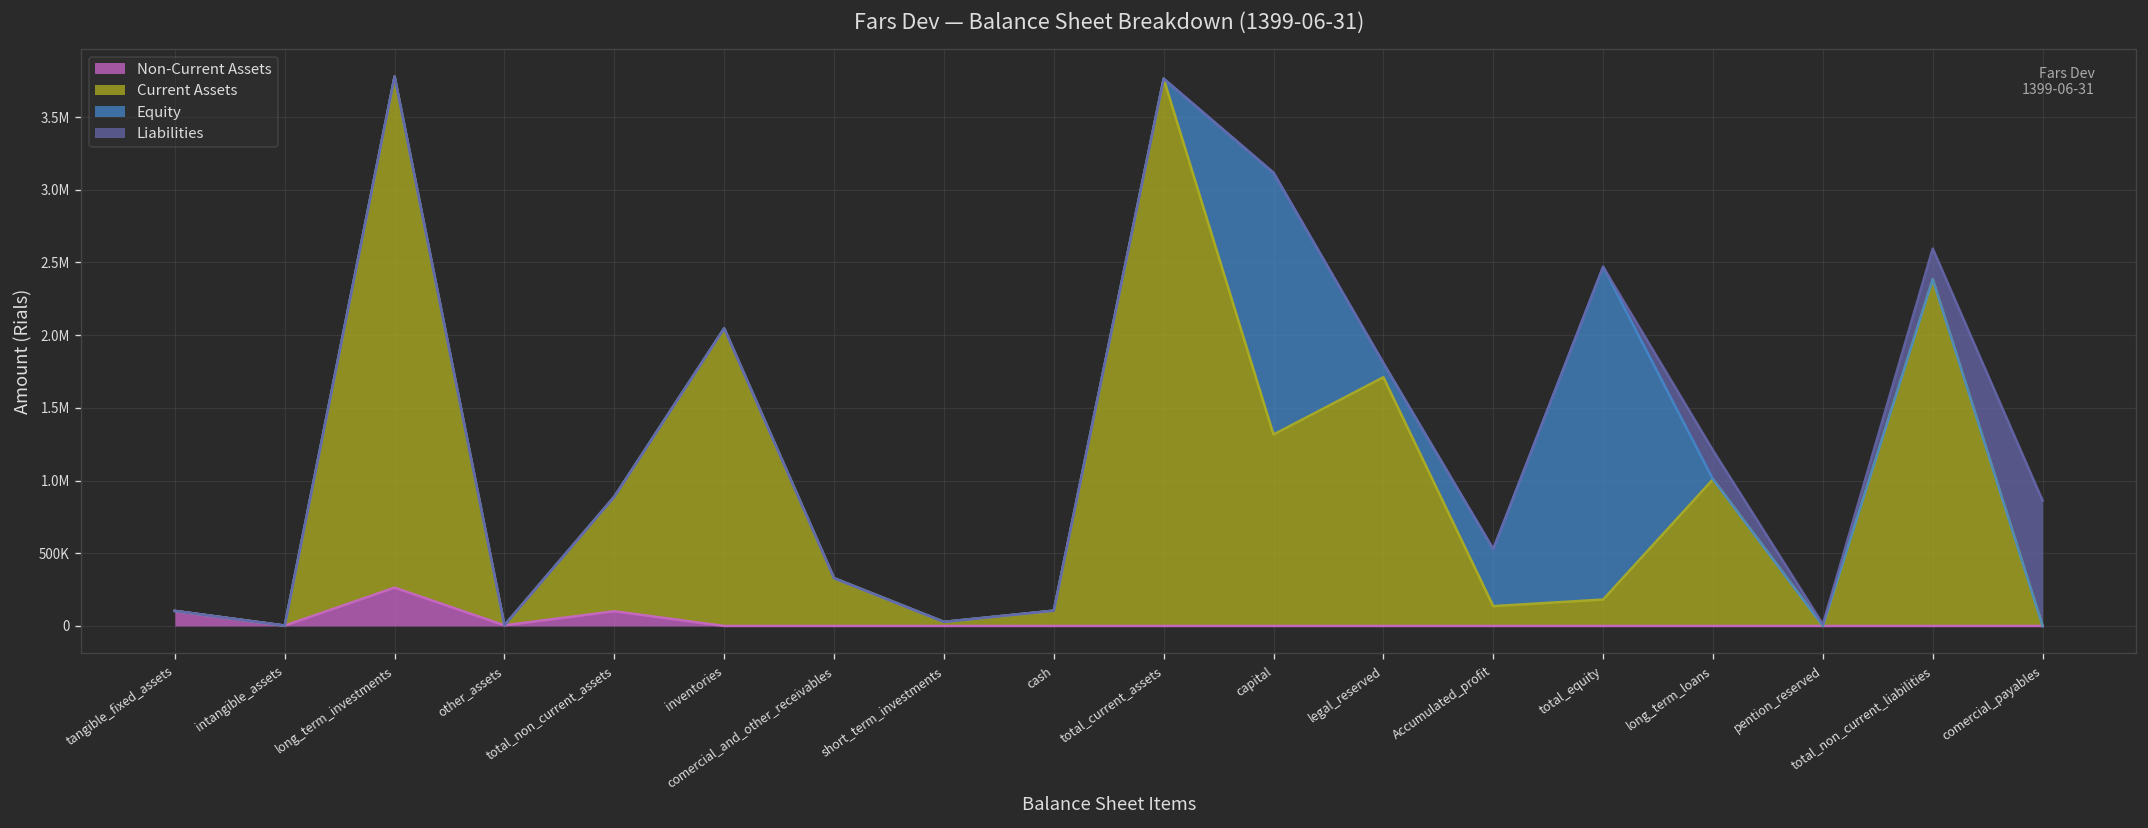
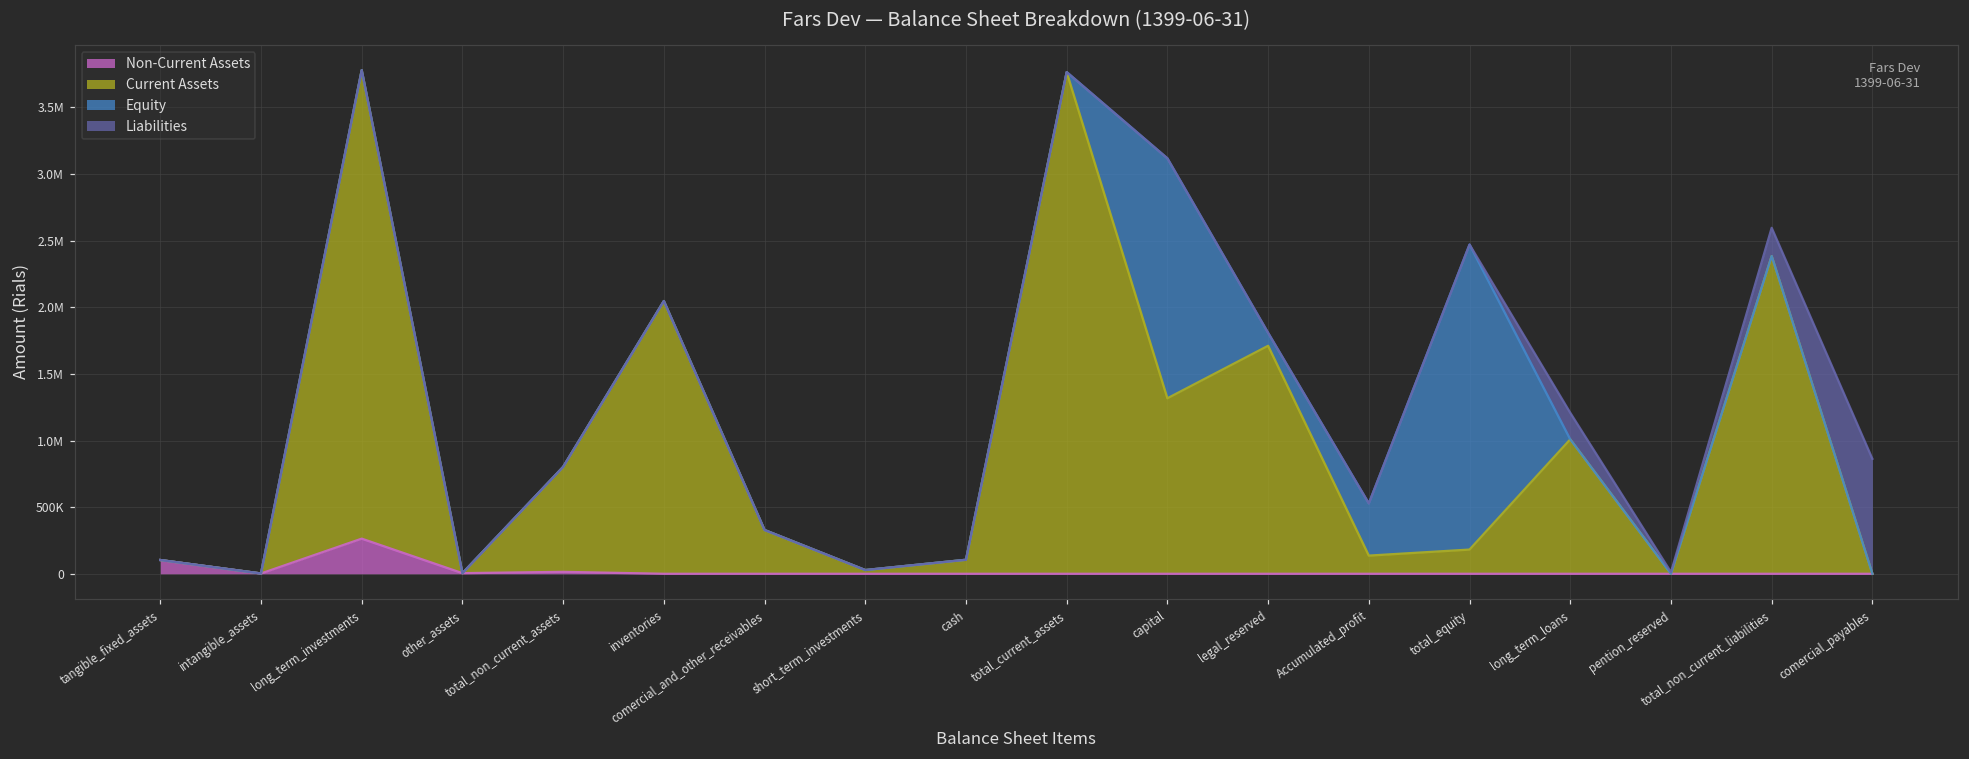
  {
    "Non-Current Assets": {
      "long_term_investments": 260000,
-     "total_non_current_assets": 100000,
+     "total_non_current_assets": 10000,
      "inventories": 0,
      "comercial_and_other_receivables": 0,
      "short_term_investments": 0,
      "cash": 0,
      "total_current_assets": 0,
      "capital": 0,
      "legal_reserved": 0,
      "Accumulated_profit": 0,
      "total_equity": 0,
      "long_term_loans": 0,
      "total_non_current_liabilities": 0
    },
    "Current Assets": {
      "capital": 1320000,
      "legal_reserved": 1710000,
      "Accumulated_profit": 140000,
      "total_equity": 180000
    }
  }
